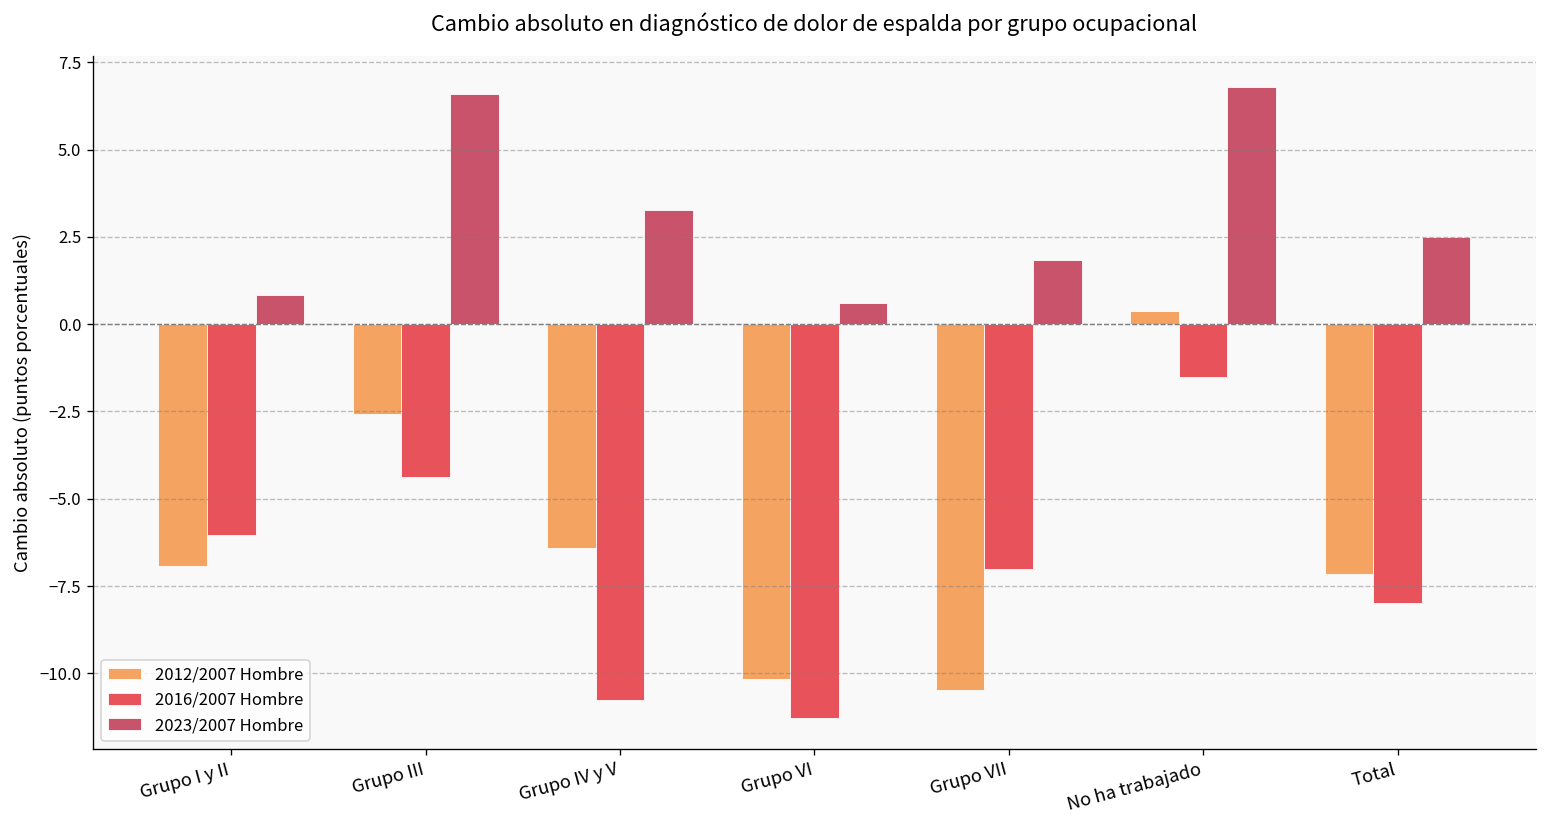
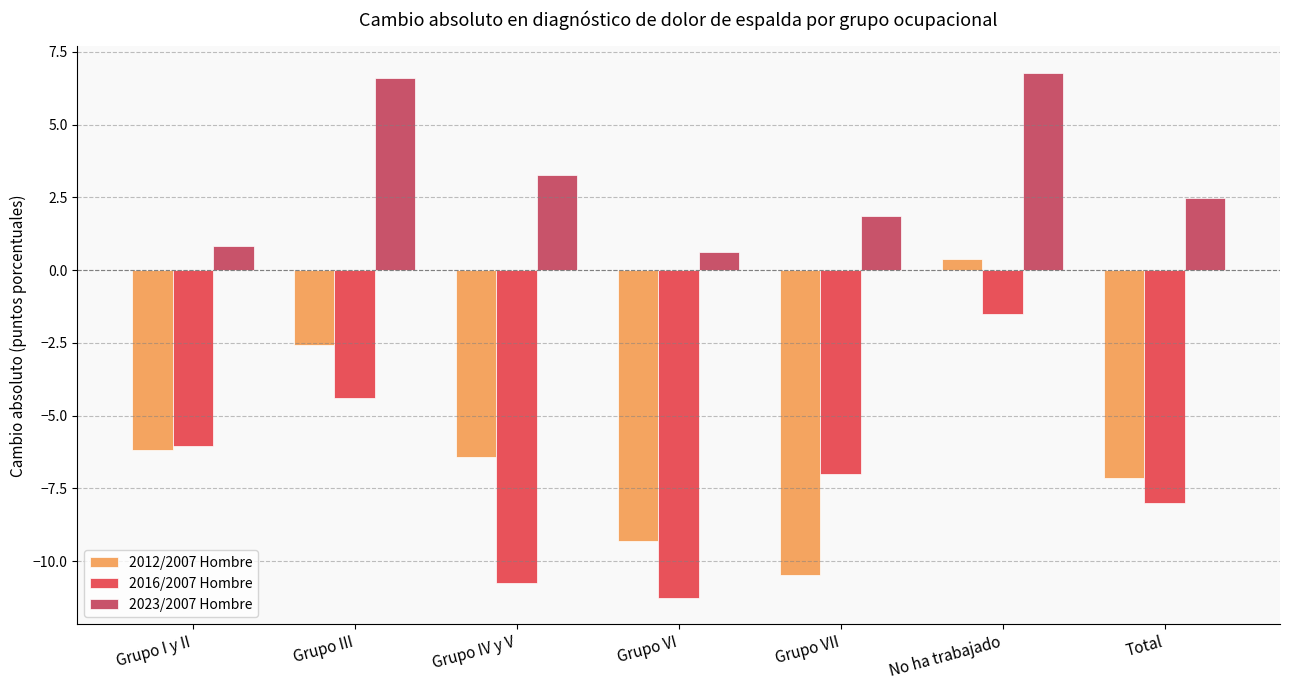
  {
    "2012/2007 Hombre": {
-     "Grupo I y II": -6.9,
+     "Grupo I y II": -6.2,
      "Grupo III": -2.6,
      "Grupo IV y V": -6.4,
-     "Grupo VI": -10.2,
+     "Grupo VI": -9.3,
      "Grupo VII": -10.5,
      "No ha trabajado": 0.4,
      "Total": -7.2
    }
  }
